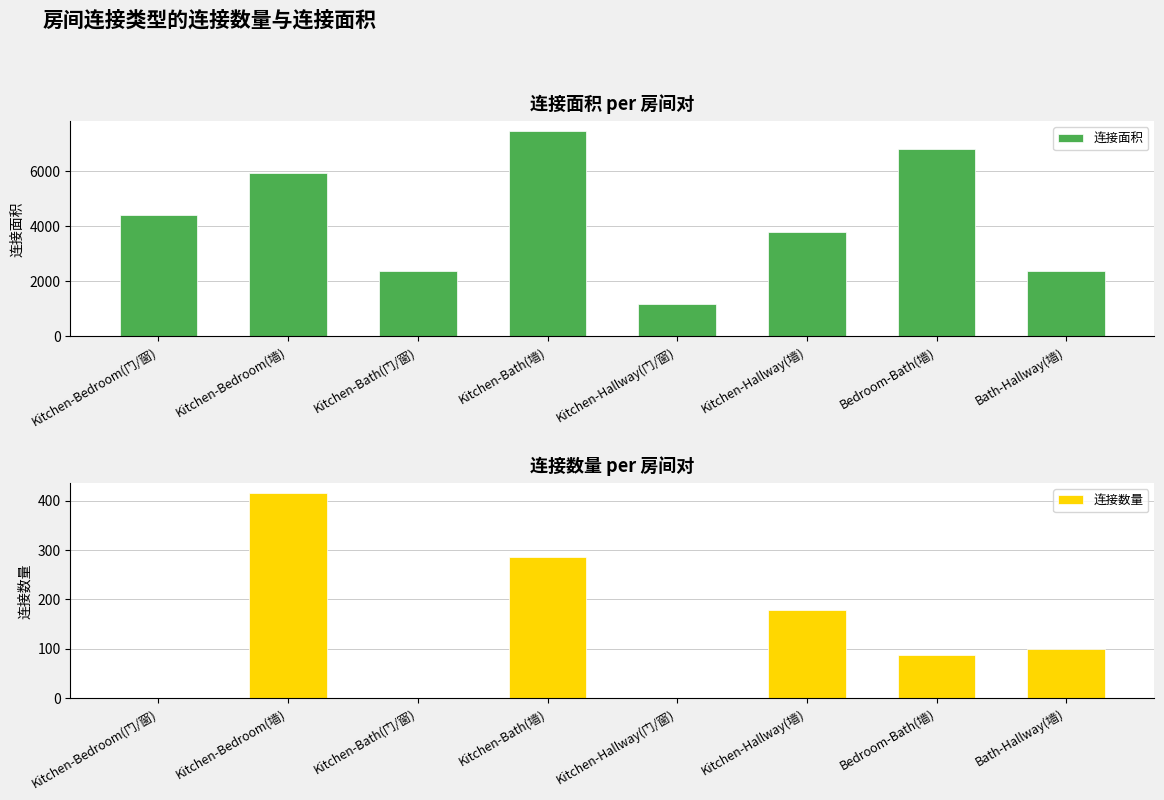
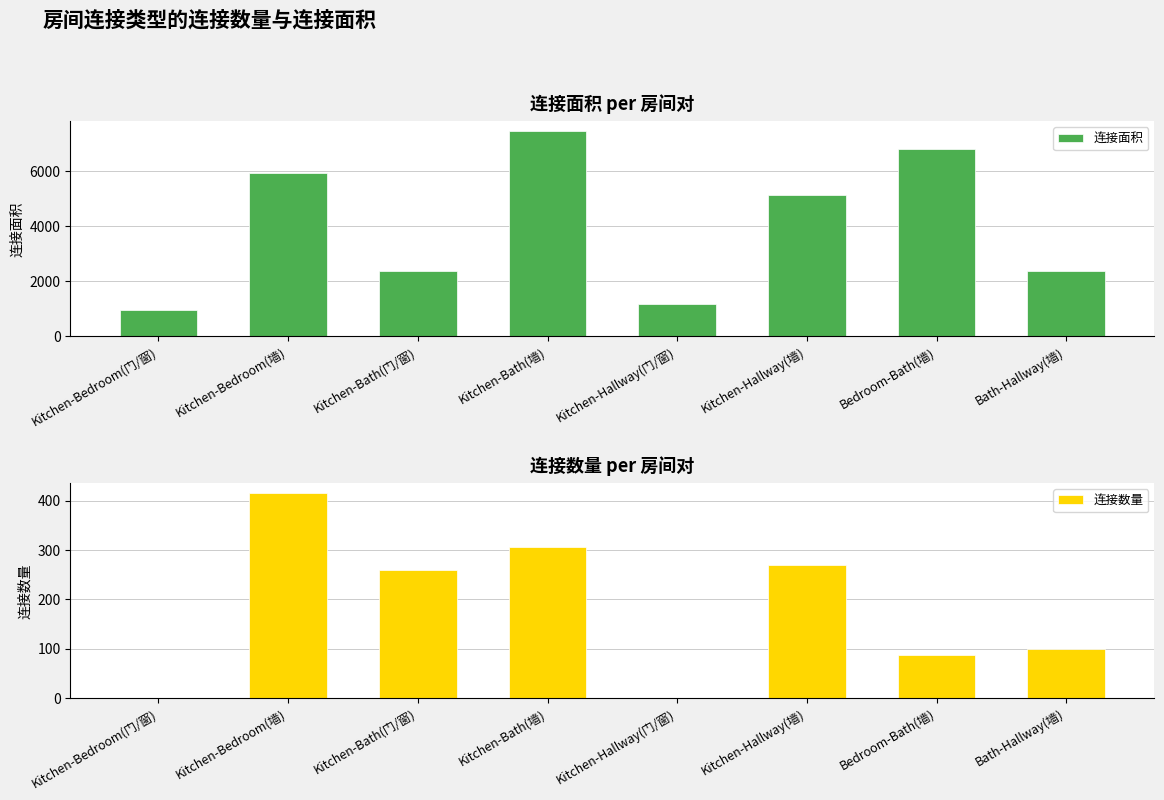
  {
    "连接面积 per 房间对": {
-     "Kitchen-Bedroom(门/窗)": 4400,
+     "Kitchen-Bedroom(门/窗)": 1000,
      "Kitchen-Bedroom(墙)": 5900,
      "Kitchen-Bath(门/窗)": 2400,
      "Kitchen-Bath(墙)": 7400,
      "Kitchen-Hallway(门/窗)": 1200,
-     "Kitchen-Hallway(墙)": 3800,
+     "Kitchen-Hallway(墙)": 5100,
      "Bedroom-Bath(墙)": 6800,
      "Bath-Hallway(墙)": 2400
    },
    "连接数量 per 房间对": {
      "Kitchen-Bedroom(墙)": 420,
-     "Kitchen-Bath(门/窗)": 0,
-     "Kitchen-Bath(墙)": 290,
-     "Kitchen-Hallway(墙)": 180,
+     "Kitchen-Bath(门/窗)": 260,
+     "Kitchen-Bath(墙)": 310,
+     "Kitchen-Hallway(墙)": 270,
      "Bedroom-Bath(墙)": 90,
      "Bath-Hallway(墙)": 100
    }
  }
